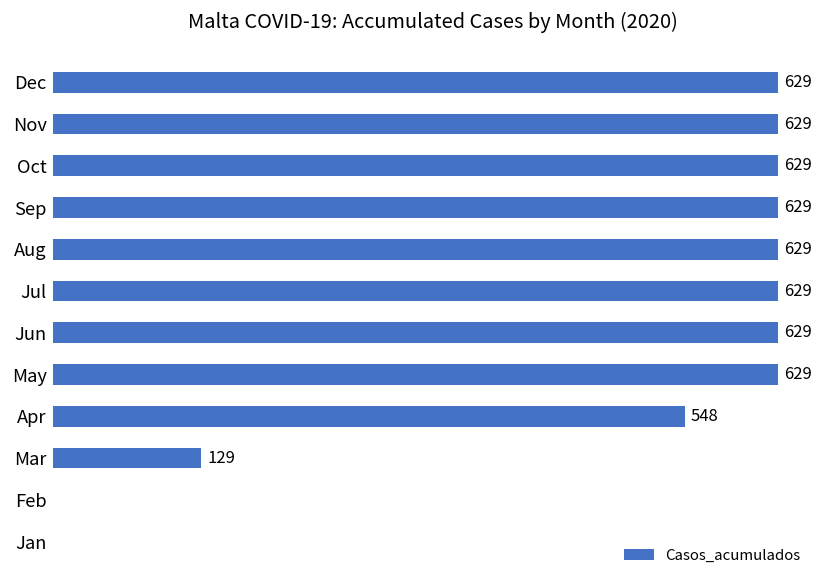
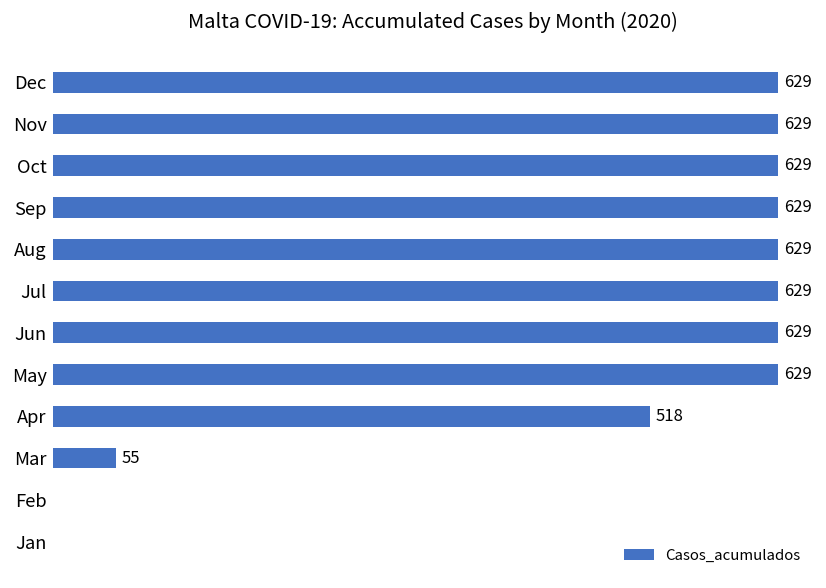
  {
    "Dec": 629,
    "Nov": 629,
    "Oct": 629,
    "Sep": 629,
    "Aug": 629,
    "Jul": 629,
    "Jun": 629,
    "May": 629,
-   "Apr": 548,
-   "Mar": 129
+   "Apr": 518,
+   "Mar": 55
  }
